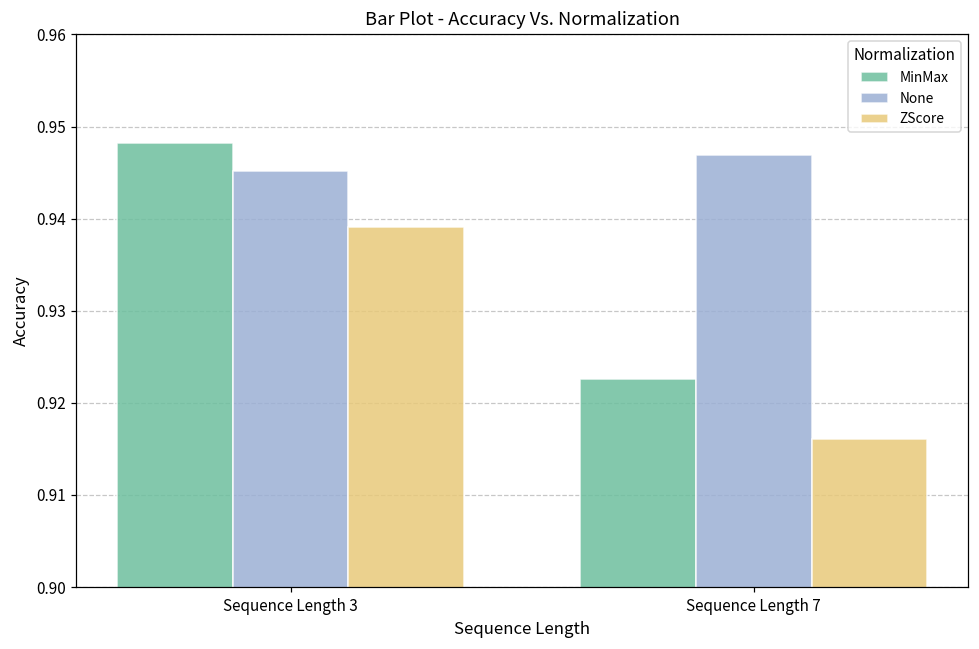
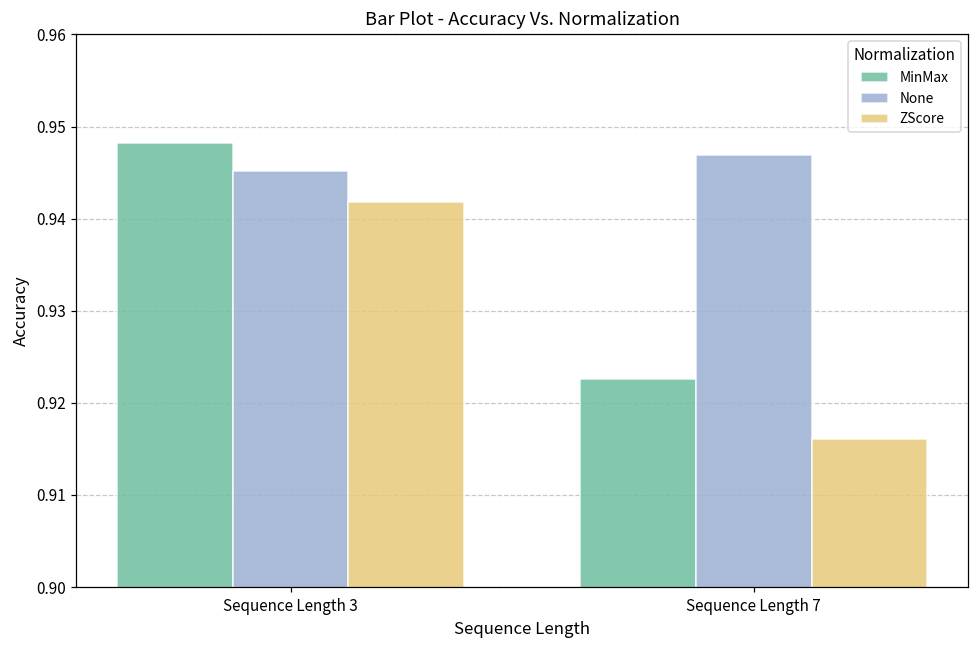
  {
    "MinMax": {
      "Sequence Length 3": 0.948,
      "Sequence Length 7": 0.923
    },
    "None": {
      "Sequence Length 3": 0.945,
      "Sequence Length 7": 0.947
    },
    "ZScore": {
-     "Sequence Length 3": 0.939,
+     "Sequence Length 3": 0.942,
      "Sequence Length 7": 0.916
    }
  }
